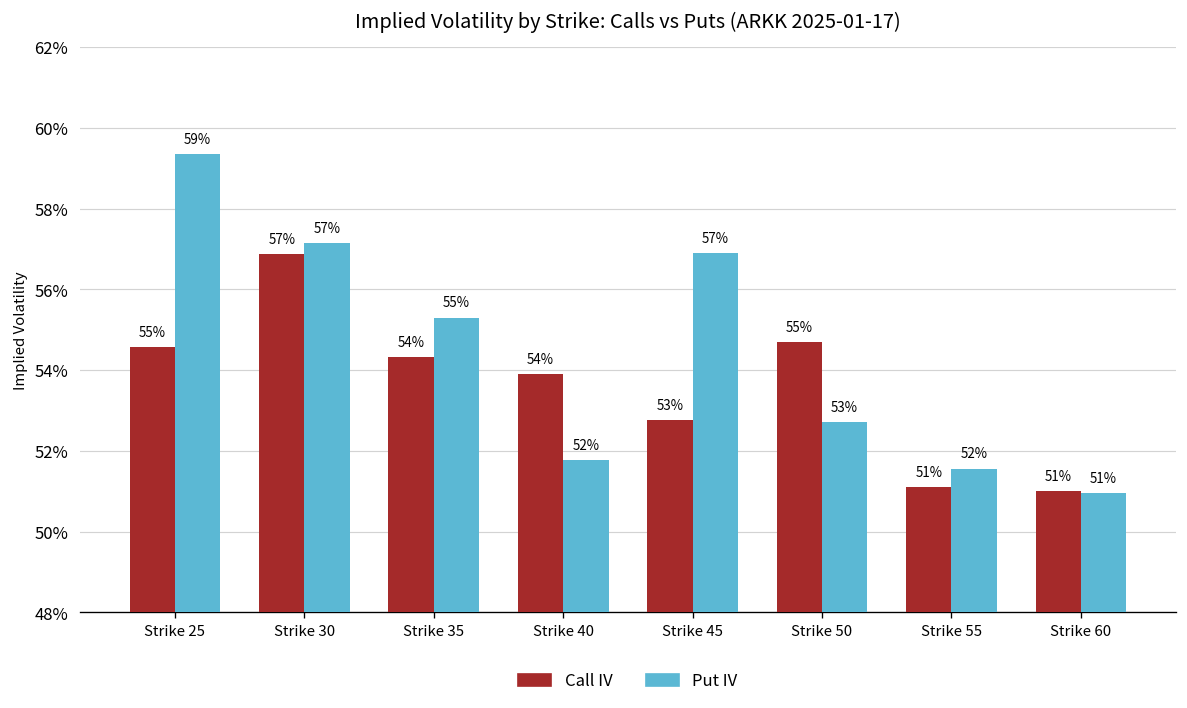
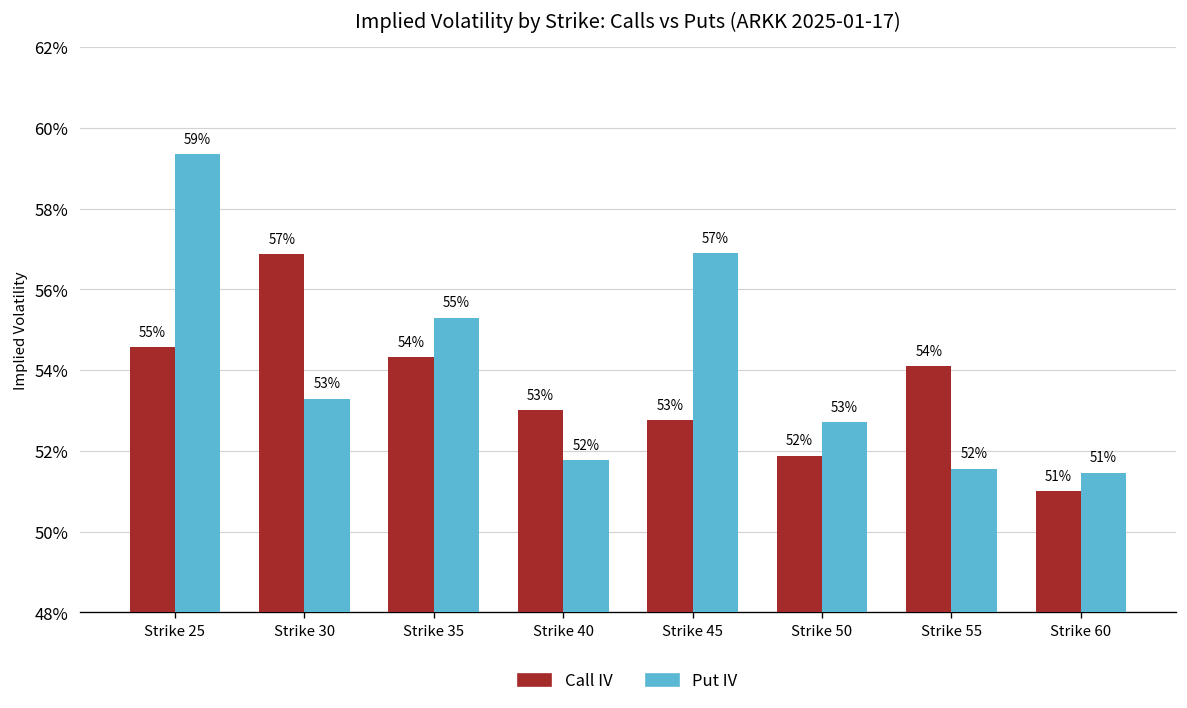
  {
    "Call IV": {
      "Strike 25": "55%",
      "Strike 30": "57%",
      "Strike 35": "54%",
-     "Strike 40": "54%",
+     "Strike 40": "53%",
      "Strike 45": "53%",
-     "Strike 50": "55%",
-     "Strike 55": "51%",
+     "Strike 50": "52%",
+     "Strike 55": "54%",
      "Strike 60": "51%"
    },
    "Put IV": {
      "Strike 25": "59%",
-     "Strike 30": "57%",
+     "Strike 30": "53%",
      "Strike 35": "55%",
      "Strike 40": "52%",
      "Strike 45": "57%",
      "Strike 50": "53%",
      "Strike 55": "52%",
-     "Strike 60": "50.9%"
+     "Strike 60": "51.5%"
    }
  }
